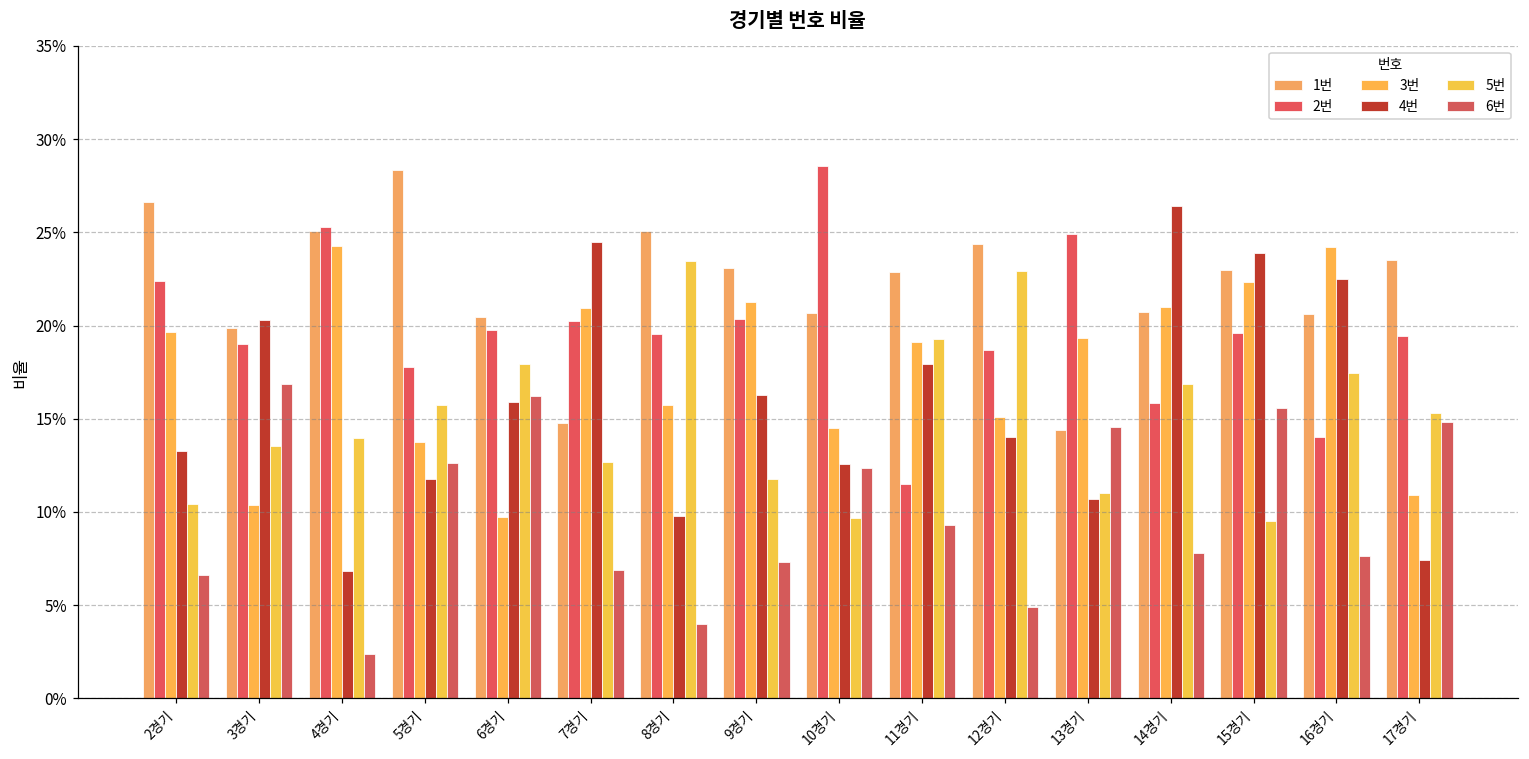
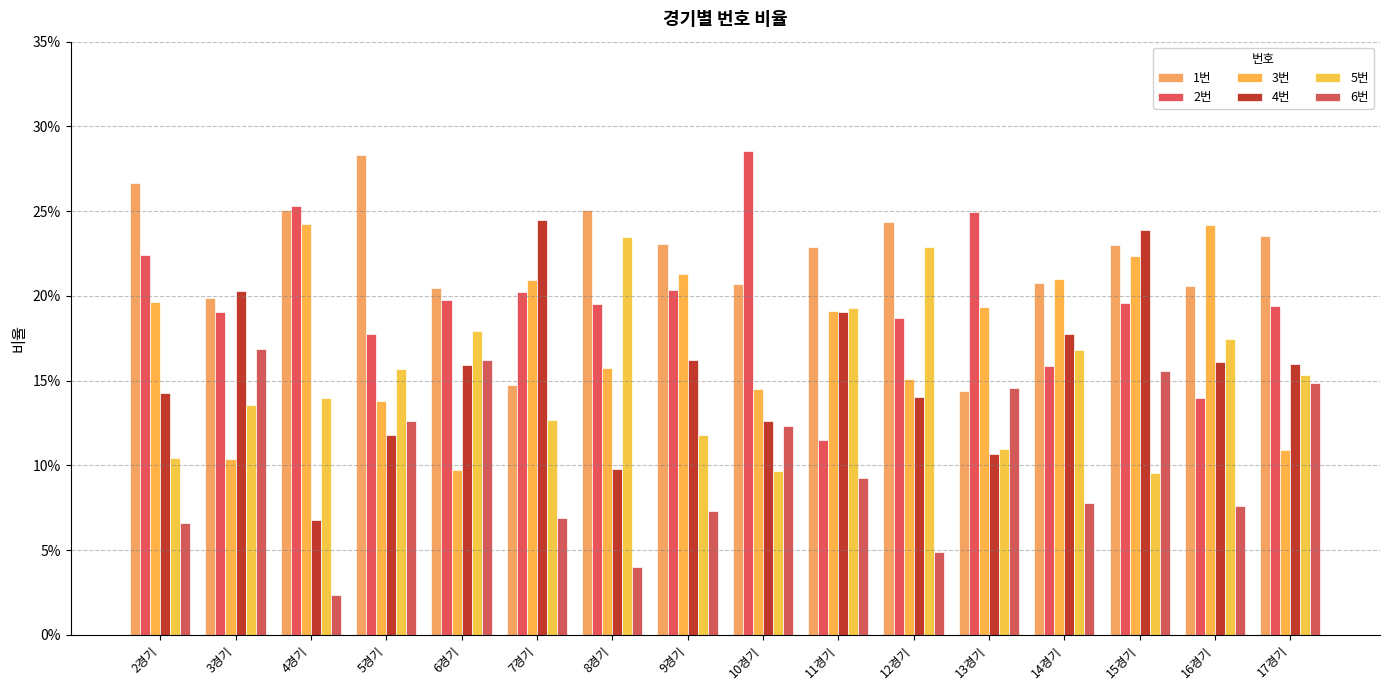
  {
    "4번": {
-     "2경기": "13.3%",
+     "2경기": "14.3%",
      "3경기": "20.3%",
      "4경기": "6.8%",
      "5경기": "11.8%",
      "6경기": "15.9%",
      "7경기": "24.5%",
      "8경기": "9.8%",
      "9경기": "16.2%",
      "10경기": "12.6%",
-     "11경기": "17.9%",
+     "11경기": "19.1%",
      "12경기": "14.0%",
      "13경기": "10.7%",
-     "14경기": "26.4%",
+     "14경기": "17.8%",
      "15경기": "23.9%",
-     "16경기": "22.5%",
-     "17경기": "7.4%"
+     "16경기": "16.1%",
+     "17경기": "16.0%"
    }
  }
